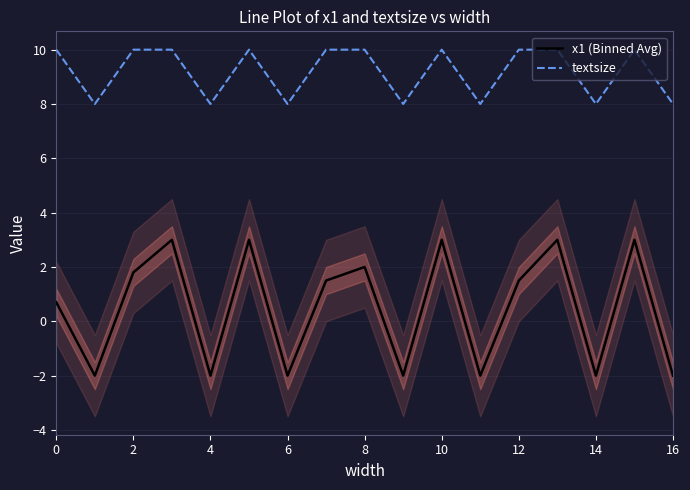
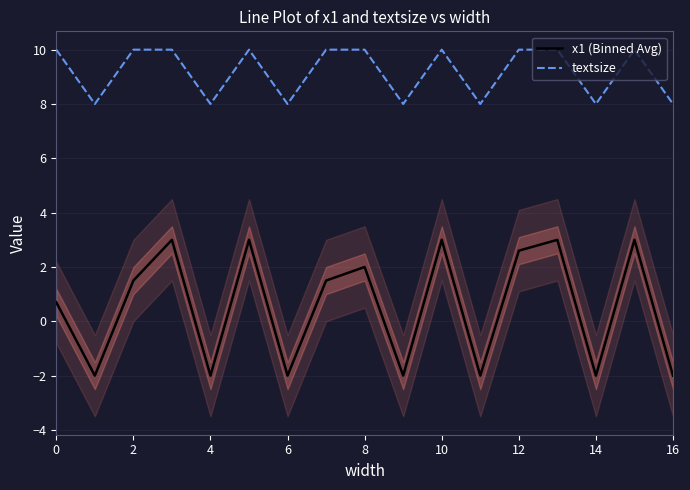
  {
    "x1 (Binned Avg)": {
      "0": 0.7,
-     "2": 1.8,
+     "2": 1.5,
      "4": -2.0,
      "6": -2.0,
      "8": 2.0,
      "10": 3.0,
-     "12": 1.5,
+     "12": 2.6,
      "14": -2.0,
      "16": -2.0
    },
    "textsize": {
      "0": 10.0,
      "2": 10.0,
      "4": 8.0,
      "6": 8.0,
      "8": 10.0,
      "10": 10.0,
      "12": 10.0,
      "14": 8.0,
      "16": 8.0
    }
  }
